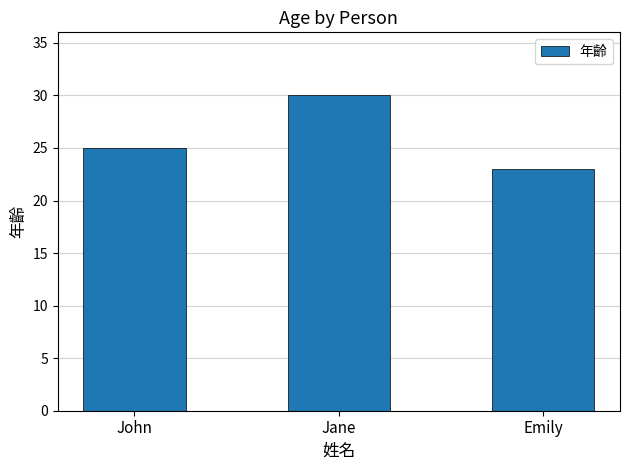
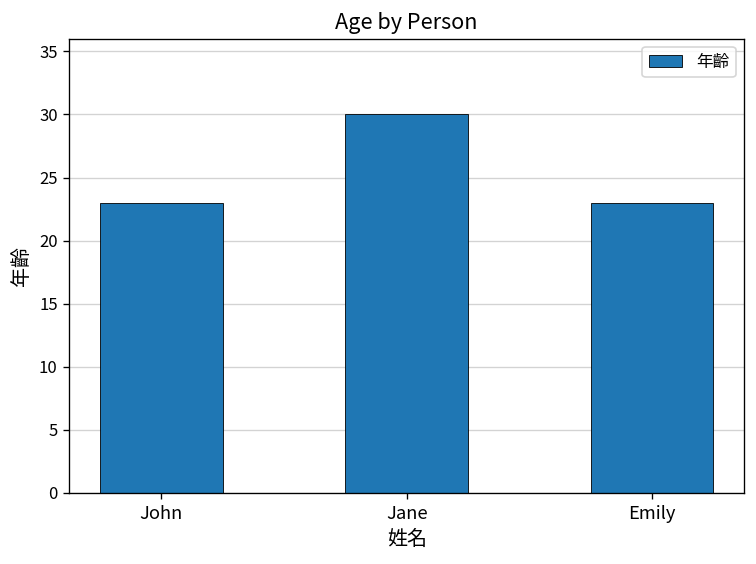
  {
-   "John": 25,
+   "John": 23,
    "Jane": 30,
    "Emily": 23
  }
